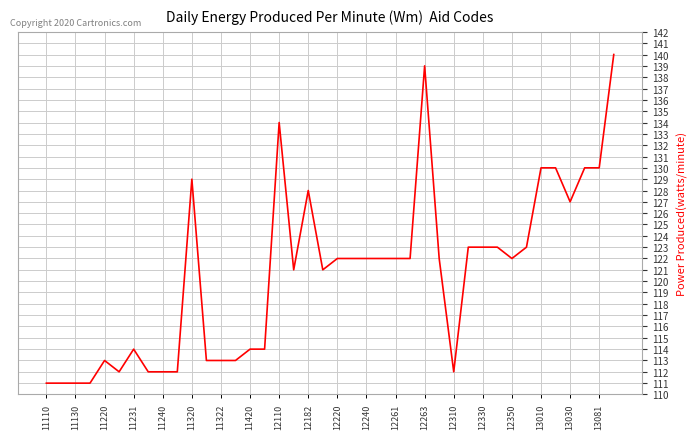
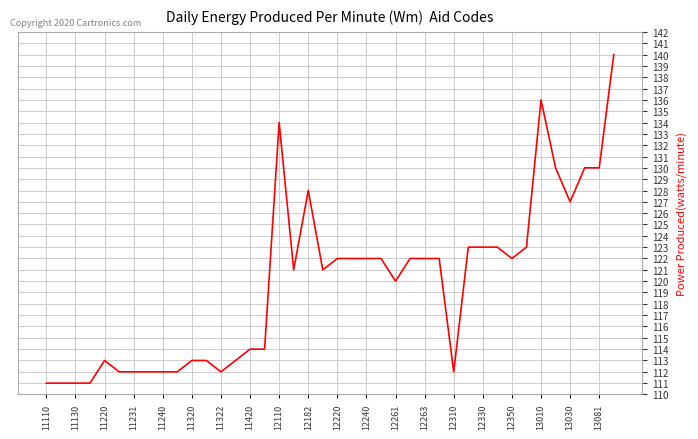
  {
    "11110": 111,
    "11130": 111,
    "11220": 113,
-   "11231": 114,
+   "11231": 112,
    "11240": 112,
-   "11320": 129,
-   "11322": 113,
+   "11320": 113,
+   "11322": 112,
    "11420": 114,
    "12110": 134,
    "12182": 128,
    "12220": 122,
    "12240": 122,
-   "12261": 122,
-   "12263": 139,
+   "12261": 120,
+   "12263": 122,
    "12310": 112,
    "12330": 123,
    "12350": 122,
-   "13010": 130,
+   "13010": 136,
    "13030": 127,
    "13081": 130
  }
